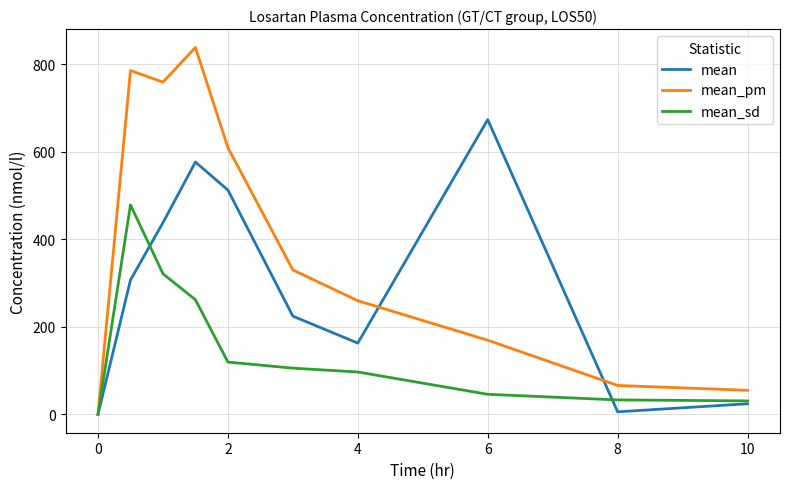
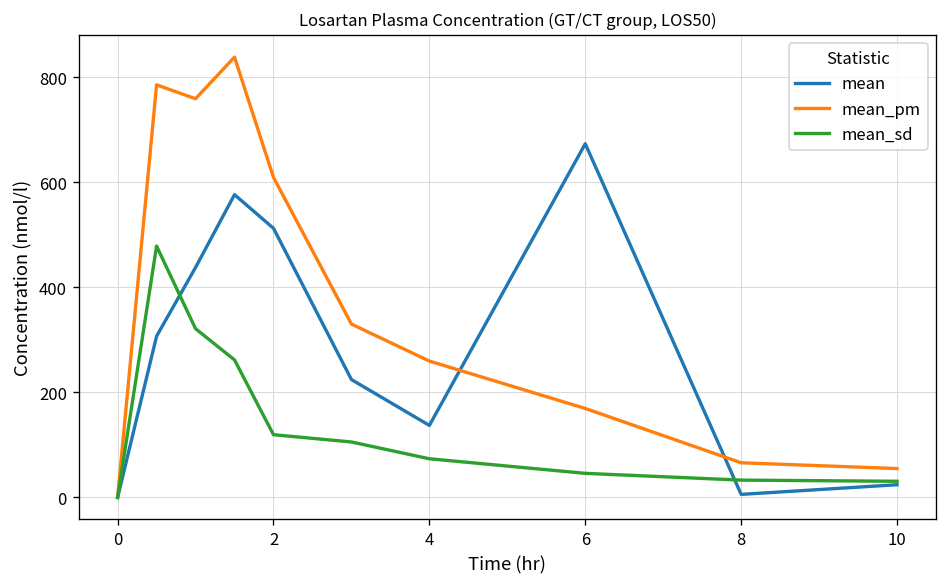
  {
    "mean": {
      "2": 510,
-     "4": 160,
+     "4": 140,
      "6": 670,
      "8": 10,
      "10": 20
    },
    "mean_pm": {
      "2": 610,
      "4": 260,
      "6": 170,
      "8": 70,
      "10": 50
    },
    "mean_sd": {
      "2": 120,
-     "4": 100,
+     "4": 70,
      "6": 50,
      "8": 30,
      "10": 30
    }
  }
